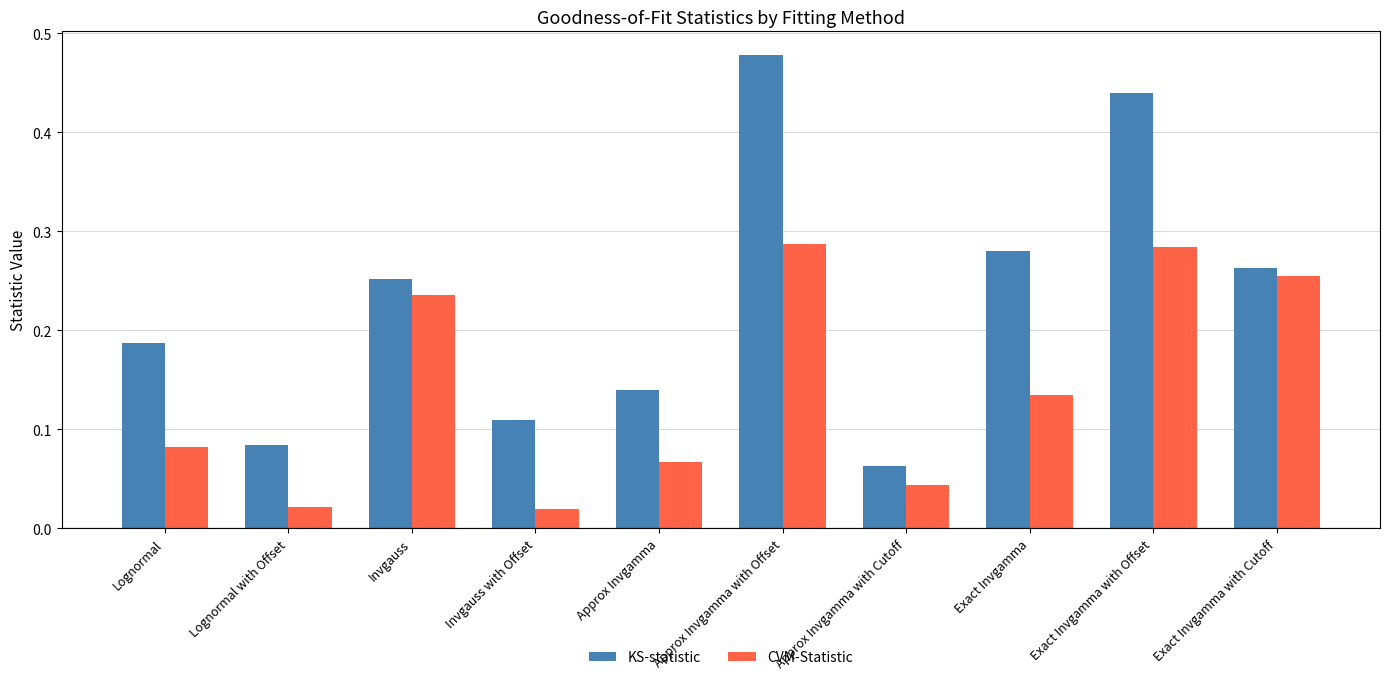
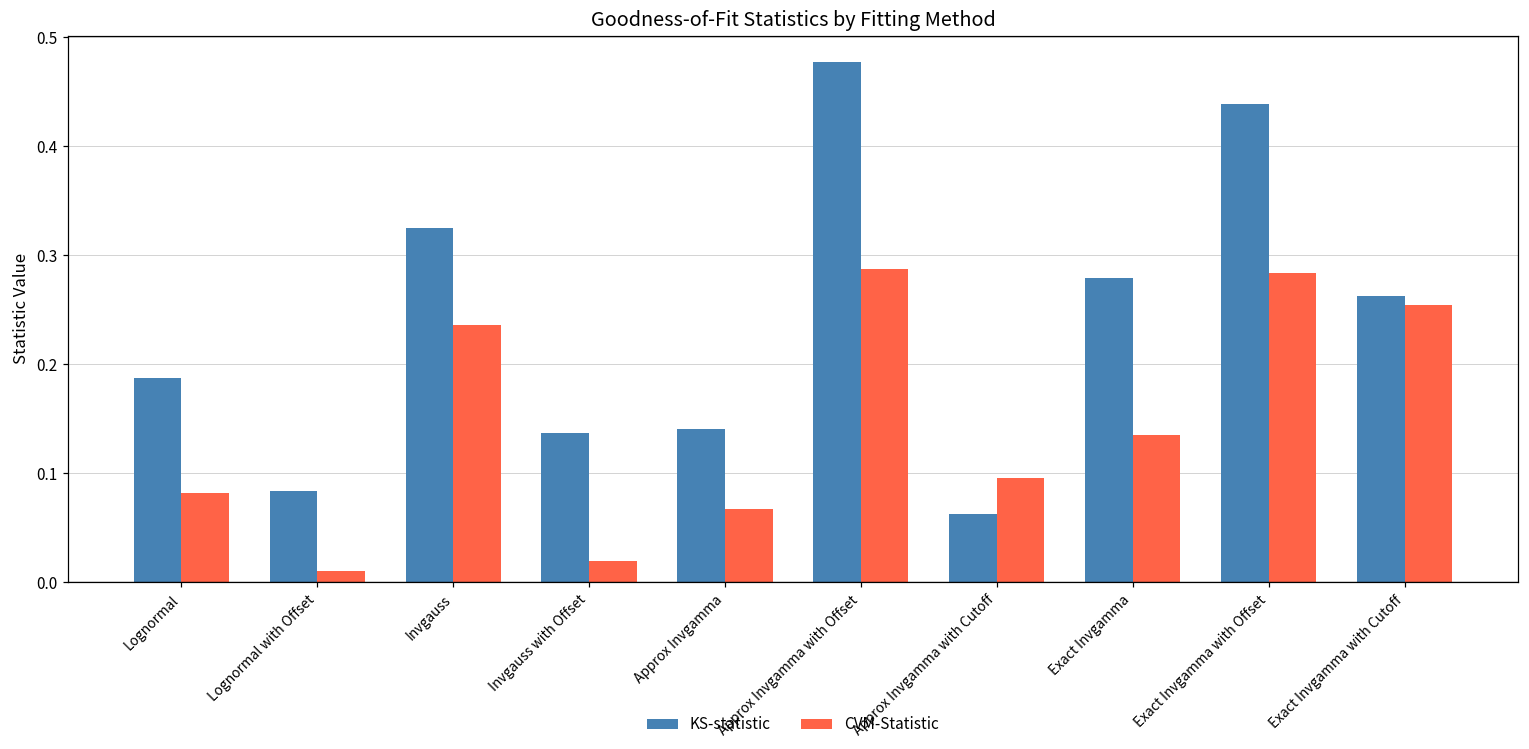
  {
    "KS-statistic": {
      "Lognormal": 0.19,
      "Lognormal with Offset": 0.08,
-     "Invgauss": 0.25,
-     "Invgauss with Offset": 0.11,
+     "Invgauss": 0.33,
+     "Invgauss with Offset": 0.14,
      "Approx Invgamma": 0.14,
      "Approx Invgamma with Offset": 0.48,
      "Approx Invgamma with Cutoff": 0.06,
      "Exact Invgamma": 0.28,
      "Exact Invgamma with Offset": 0.44,
      "Exact Invgamma with Cutoff": 0.26
    },
    "CVM-Statistic": {
      "Lognormal": 0.08,
-     "Lognormal with Offset": 0.02,
+     "Lognormal with Offset": 0.01,
      "Invgauss": 0.24,
      "Invgauss with Offset": 0.02,
      "Approx Invgamma": 0.07,
      "Approx Invgamma with Offset": 0.29,
-     "Approx Invgamma with Cutoff": 0.04,
+     "Approx Invgamma with Cutoff": 0.10,
      "Exact Invgamma": 0.14,
      "Exact Invgamma with Offset": 0.28,
      "Exact Invgamma with Cutoff": 0.25
    }
  }
